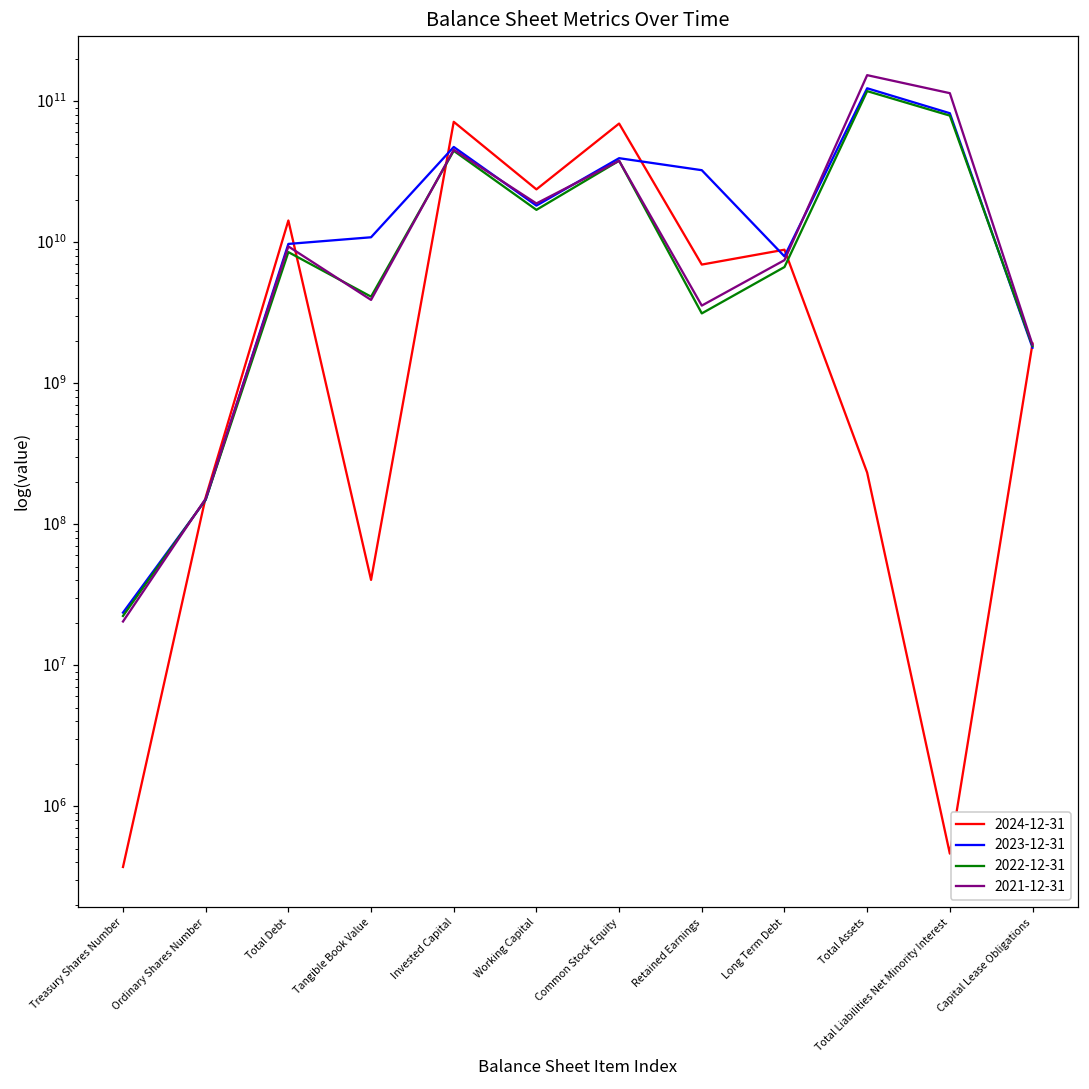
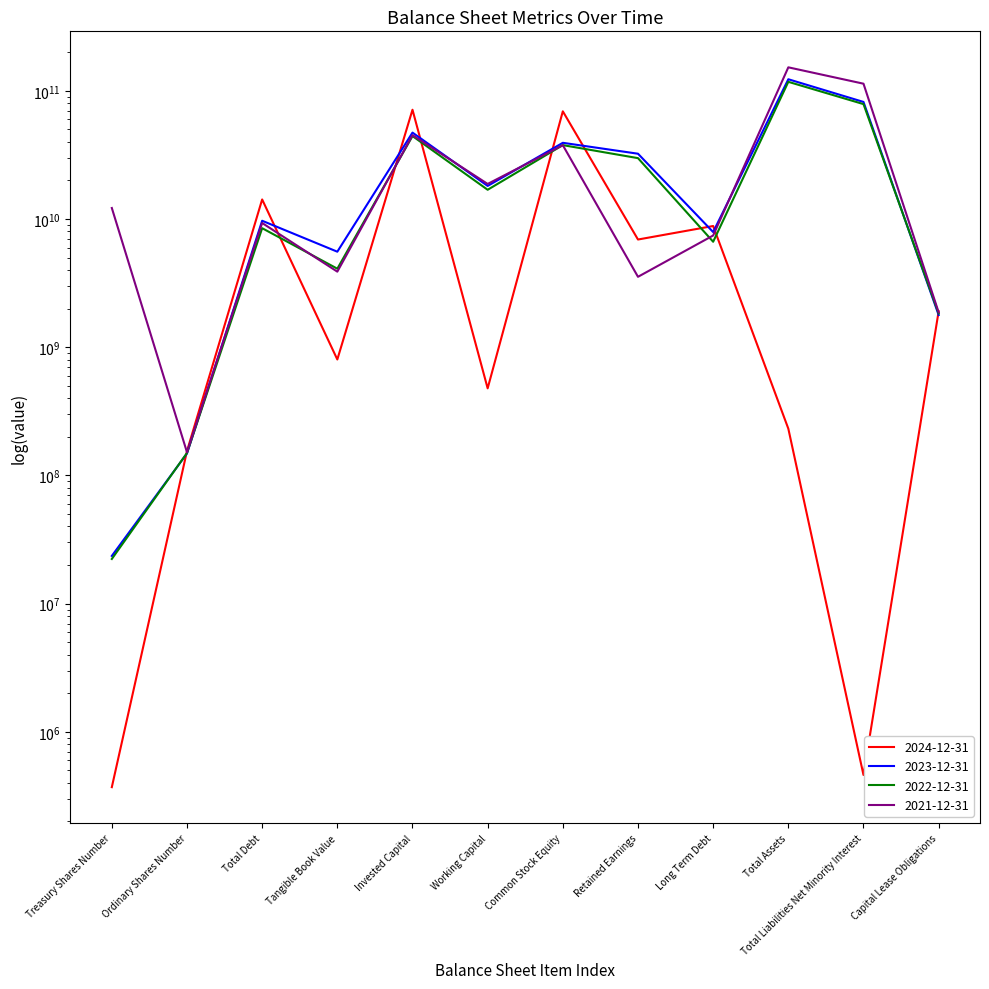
  {
    "2024-12-31": {
      "Treasury Shares Number": 370000,
      "Total Debt": 14000000000,
-     "Tangible Book Value": 40000000,
+     "Tangible Book Value": 800000000,
      "Invested Capital": 70000000000,
-     "Working Capital": 24000000000,
+     "Working Capital": 480000000,
      "Common Stock Equity": 70000000000,
      "Retained Earnings": 7000000000,
      "Long Term Debt": 9000000000,
      "Total Assets": 230000000,
      "Total Liabilities Net Minority Interest": 460000
    },
    "2023-12-31": {
      "Treasury Shares Number": 24000000,
-     "Tangible Book Value": 11000000000,
+     "Tangible Book Value": 5600000000,
      "Invested Capital": 47000000000,
      "Retained Earnings": 32000000000,
      "Long Term Debt": 8000000000
    },
    "2022-12-31": {
      "Treasury Shares Number": 22000000,
      "Total Debt": 8000000000,
      "Tangible Book Value": 4100000000,
      "Working Capital": 17000000000,
-     "Retained Earnings": 3100000000,
+     "Retained Earnings": 30000000000,
      "Long Term Debt": 7000000000
    },
    "2021-12-31": {
-     "Treasury Shares Number": 20000000,
+     "Treasury Shares Number": 12000000000,
      "Tangible Book Value": 3900000000,
      "Retained Earnings": 3500000000,
      "Long Term Debt": 7000000000,
      "Total Assets": 150000000000,
      "Total Liabilities Net Minority Interest": 110000000000
    }
  }
